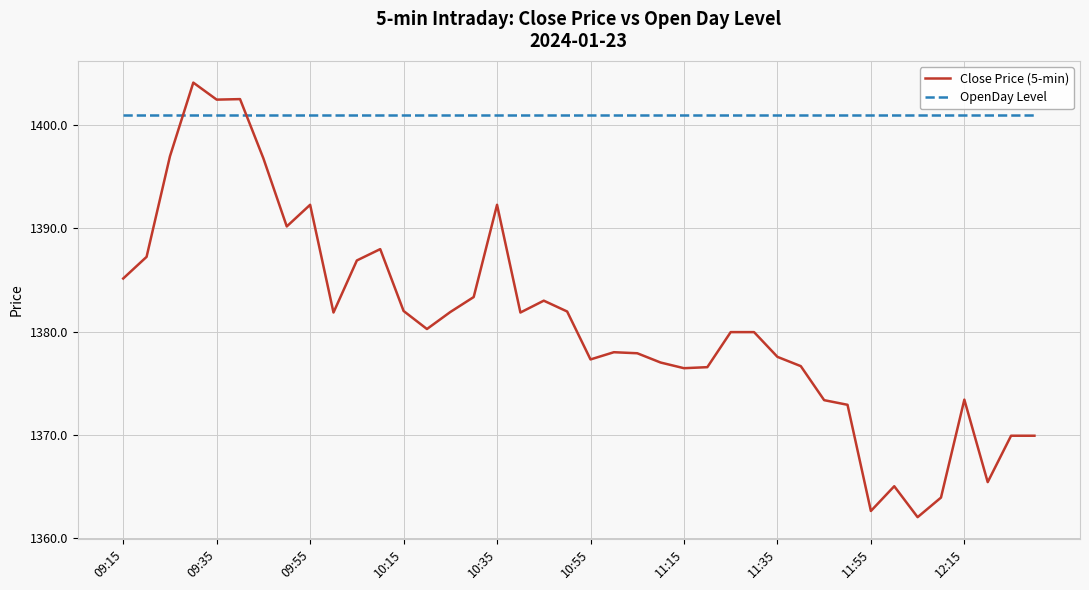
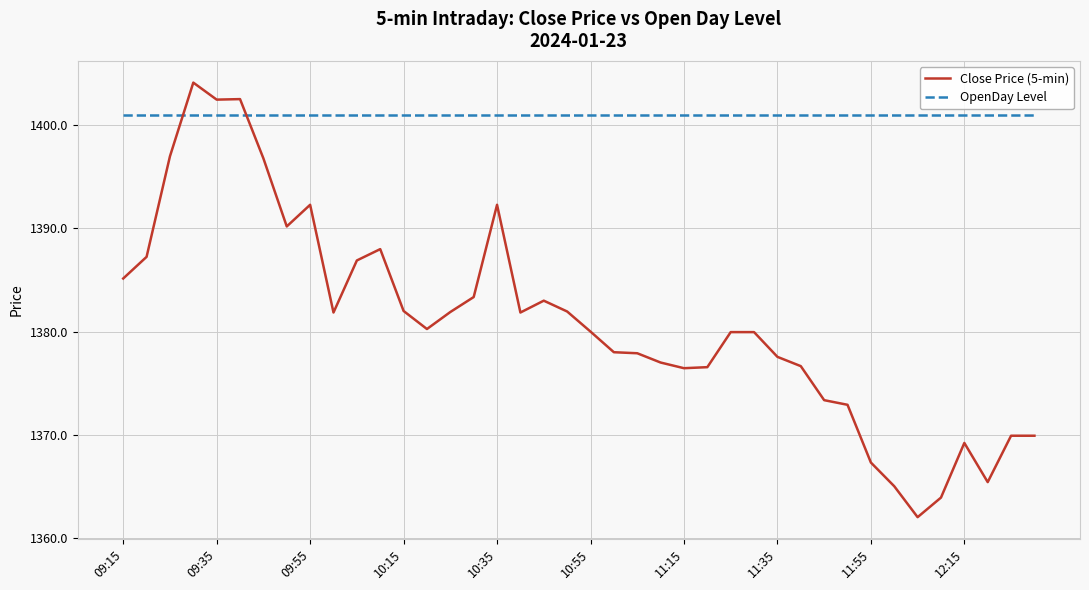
  {
    "Close Price (5-min)": {
      "09:15": 1385.2,
      "09:35": 1402.5,
      "09:55": 1392.3,
      "10:15": 1382.0,
      "10:35": 1392.3,
-     "10:55": 1377.3,
+     "10:55": 1380.0,
      "11:15": 1376.5,
      "11:35": 1377.6,
-     "11:55": 1362.6,
-     "12:15": 1373.4
+     "11:55": 1367.3,
+     "12:15": 1369.2
    },
    "OpenDay Level": {
      "09:15": 1401.0,
      "09:35": 1401.0,
      "09:55": 1401.0,
      "10:15": 1401.0,
      "10:35": 1401.0,
      "10:55": 1401.0,
      "11:15": 1401.0,
      "11:35": 1401.0,
      "11:55": 1401.0,
      "12:15": 1401.0
    }
  }
